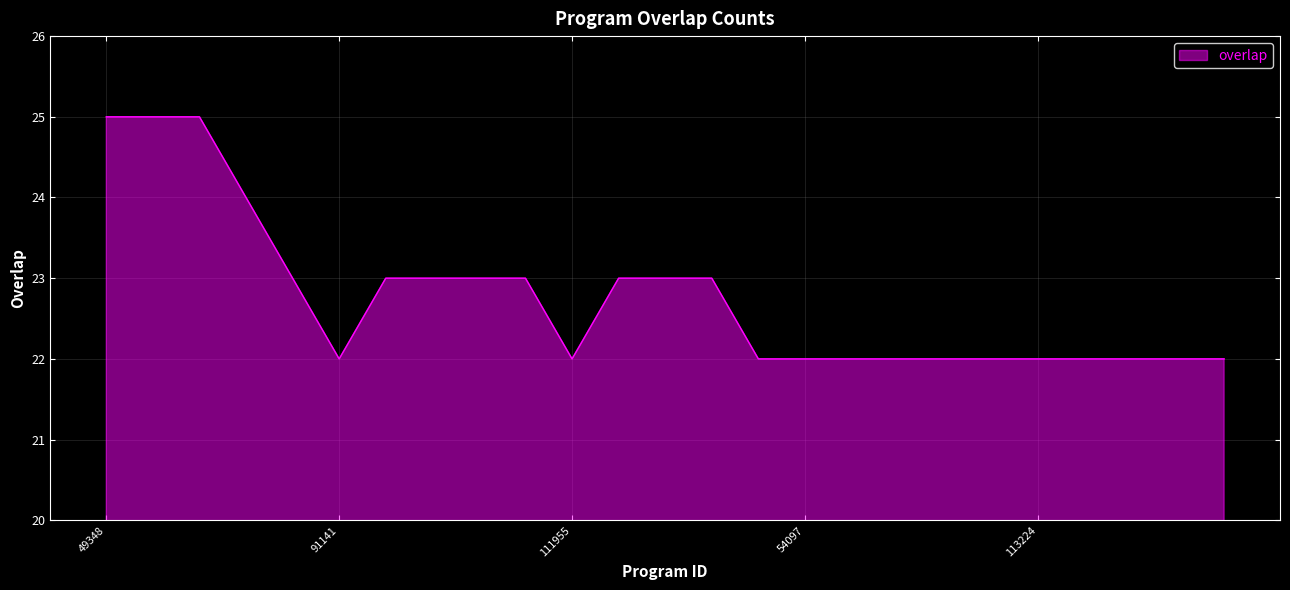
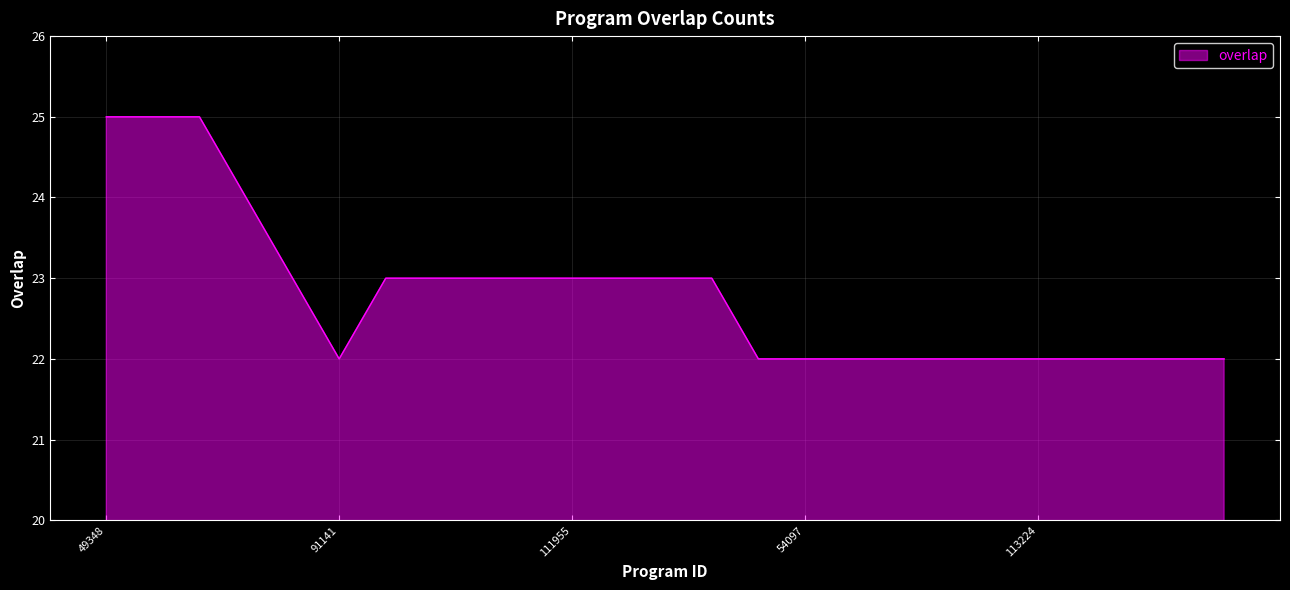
  {
    "49348": 25,
    "91141": 22,
-   "111955": 22,
+   "111955": 23,
    "54097": 22,
    "113224": 22
  }
